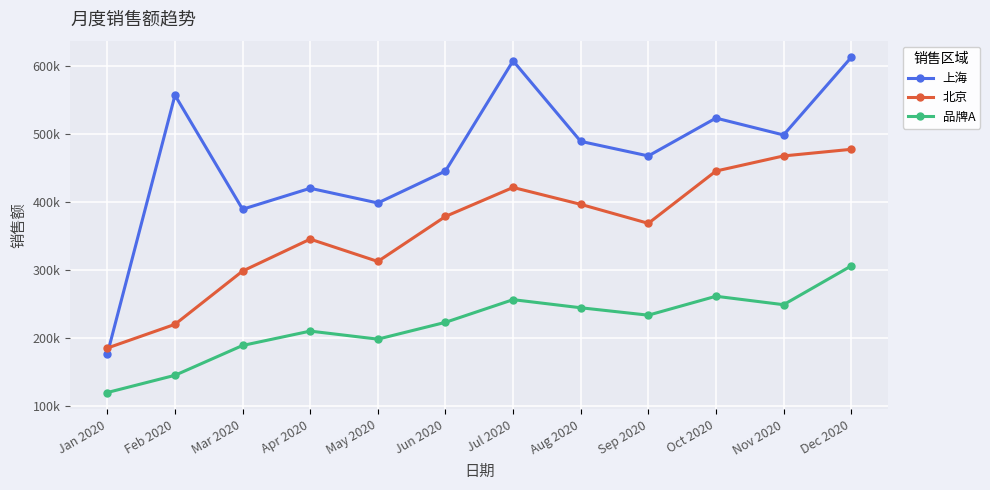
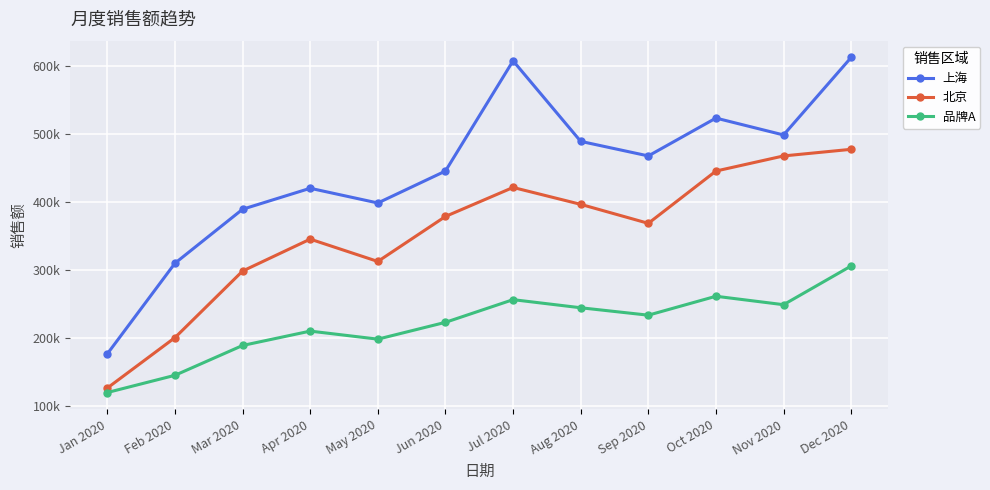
  {
    "上海": {
      "Jan 2020": 180000,
-     "Feb 2020": 560000,
+     "Feb 2020": 310000,
      "Mar 2020": 390000,
      "Apr 2020": 420000,
      "May 2020": 400000,
      "Jun 2020": 450000,
      "Jul 2020": 610000,
      "Aug 2020": 490000,
      "Sep 2020": 470000,
      "Oct 2020": 520000,
      "Nov 2020": 500000,
      "Dec 2020": 610000
    },
    "北京": {
-     "Jan 2020": 190000,
-     "Feb 2020": 220000,
+     "Jan 2020": 130000,
+     "Feb 2020": 200000,
      "Mar 2020": 300000,
      "Apr 2020": 350000,
      "May 2020": 310000,
      "Jun 2020": 380000,
      "Jul 2020": 420000,
      "Aug 2020": 400000,
      "Sep 2020": 370000,
      "Oct 2020": 450000,
      "Nov 2020": 470000,
      "Dec 2020": 480000
    },
    "品牌A": {
      "Jan 2020": 120000,
      "Feb 2020": 150000,
      "Mar 2020": 190000,
      "Apr 2020": 210000,
      "May 2020": 200000,
      "Jun 2020": 220000,
      "Jul 2020": 260000,
      "Aug 2020": 240000,
      "Sep 2020": 230000,
      "Oct 2020": 260000,
      "Nov 2020": 250000,
      "Dec 2020": 310000
    }
  }
